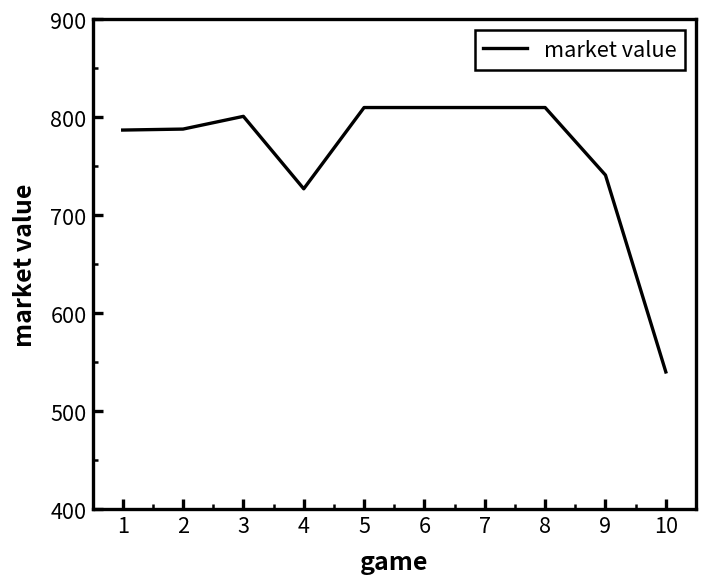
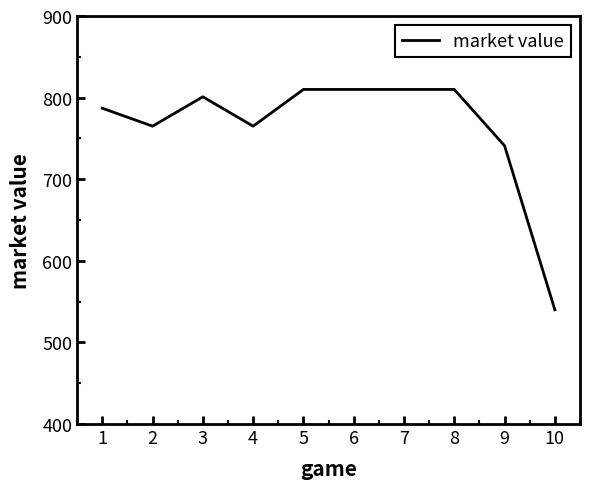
  {
    "1": 790,
-   "2": 790,
+   "2": 770,
    "3": 800,
-   "4": 730,
+   "4": 770,
    "5": 810,
    "6": 810,
    "7": 810,
    "8": 810,
    "9": 740,
    "10": 540
  }
